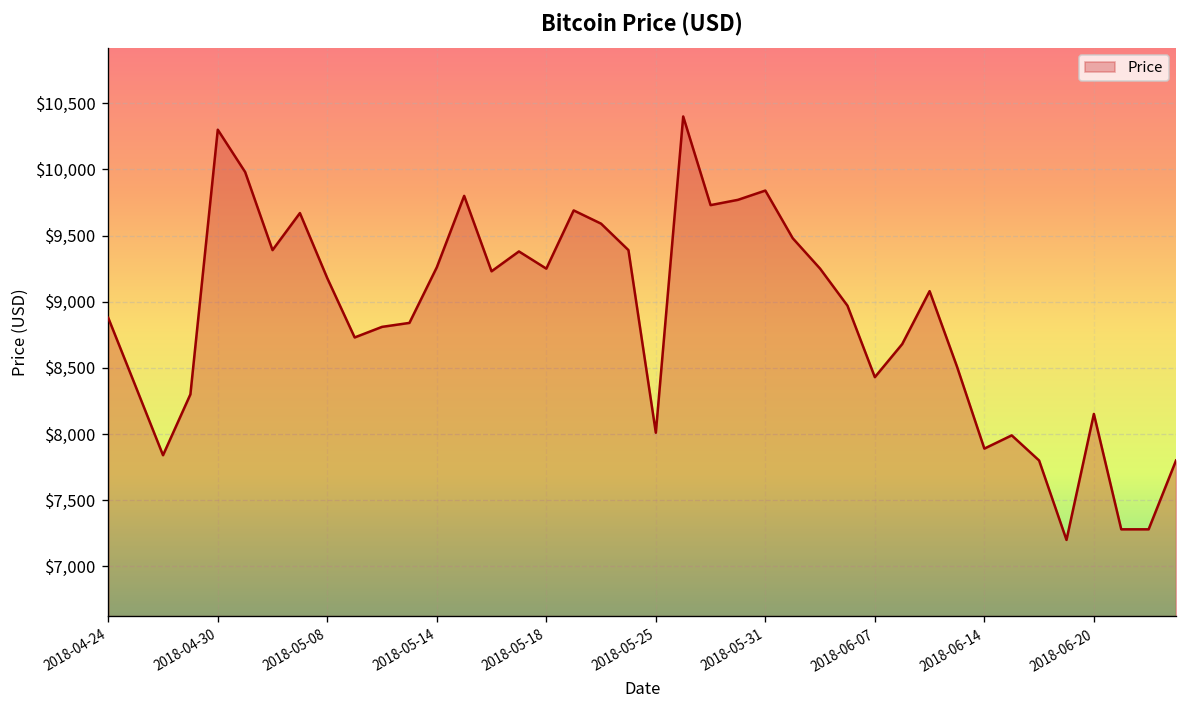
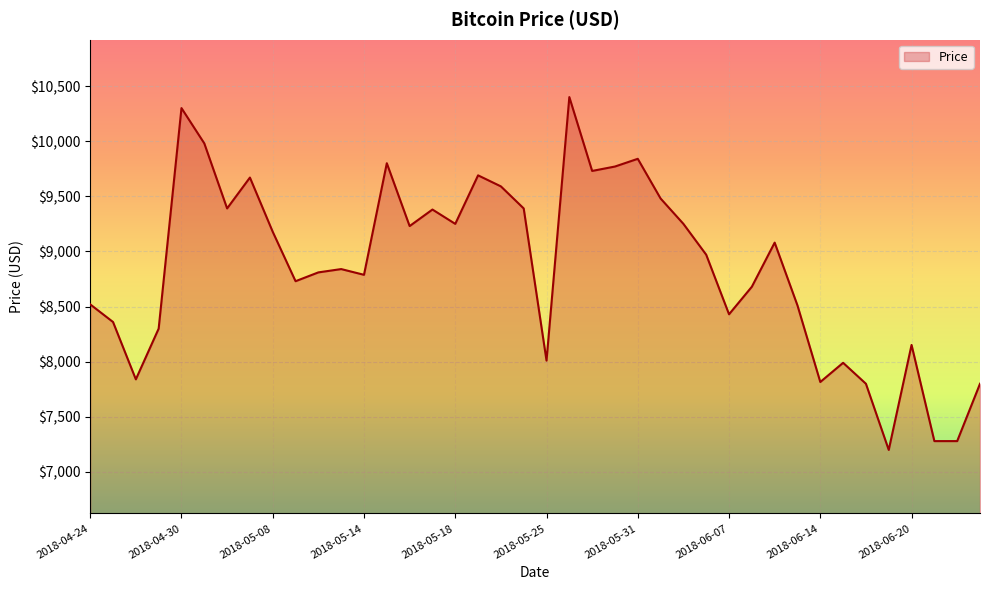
  {
-   "2018-04-24": "$8,880",
+   "2018-04-24": "$8,520",
    "2018-04-30": "$10,300",
    "2018-05-08": "$9,180",
-   "2018-05-14": "$9,260",
+   "2018-05-14": "$8,790",
    "2018-05-18": "$9,250",
    "2018-05-25": "$8,010",
    "2018-05-31": "$9,840",
    "2018-06-07": "$8,430",
-   "2018-06-14": "$7,890",
+   "2018-06-14": "$7,820",
    "2018-06-20": "$8,150"
  }
